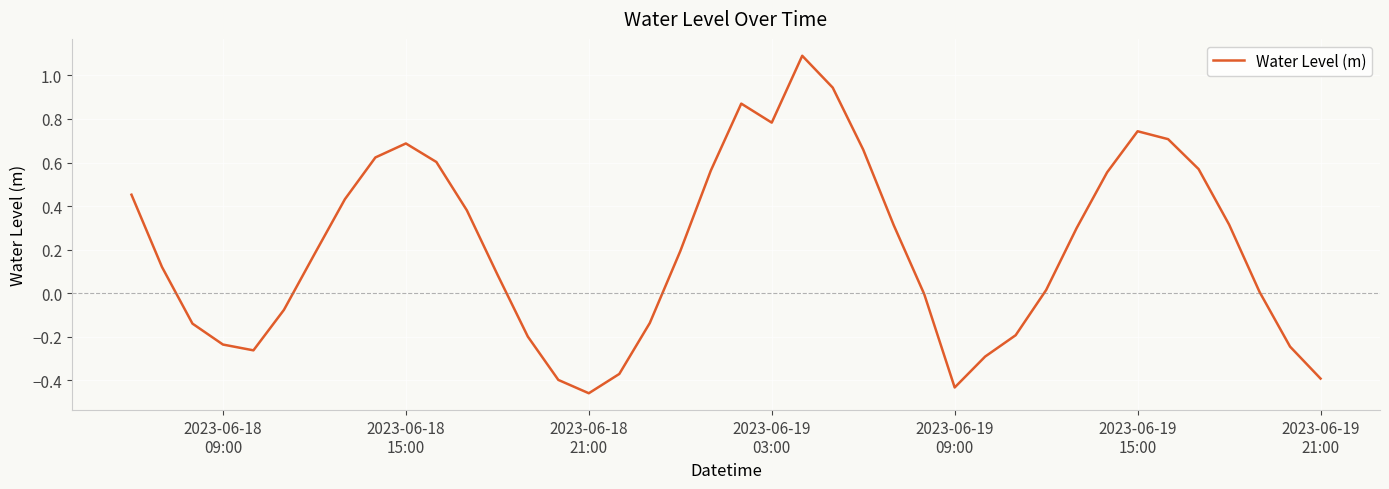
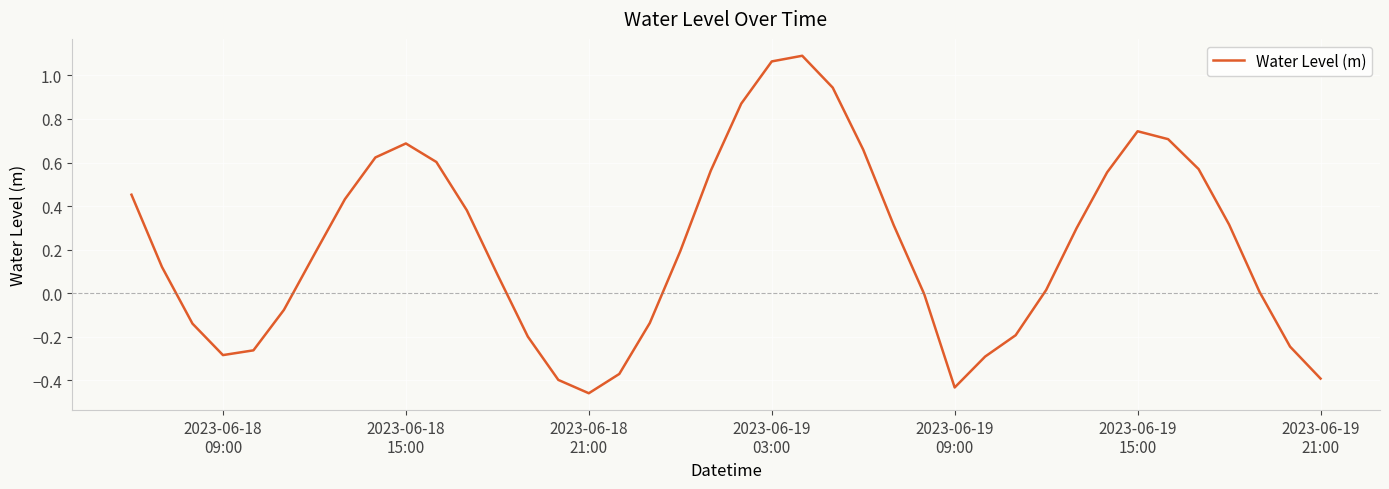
  {
-   "2023-06-18 09:00": -0.24,
+   "2023-06-18 09:00": -0.28,
    "2023-06-18 15:00": 0.69,
    "2023-06-18 21:00": -0.46,
-   "2023-06-19 03:00": 0.78,
+   "2023-06-19 03:00": 1.06,
    "2023-06-19 09:00": -0.43,
    "2023-06-19 15:00": 0.74,
    "2023-06-19 21:00": -0.39
  }
